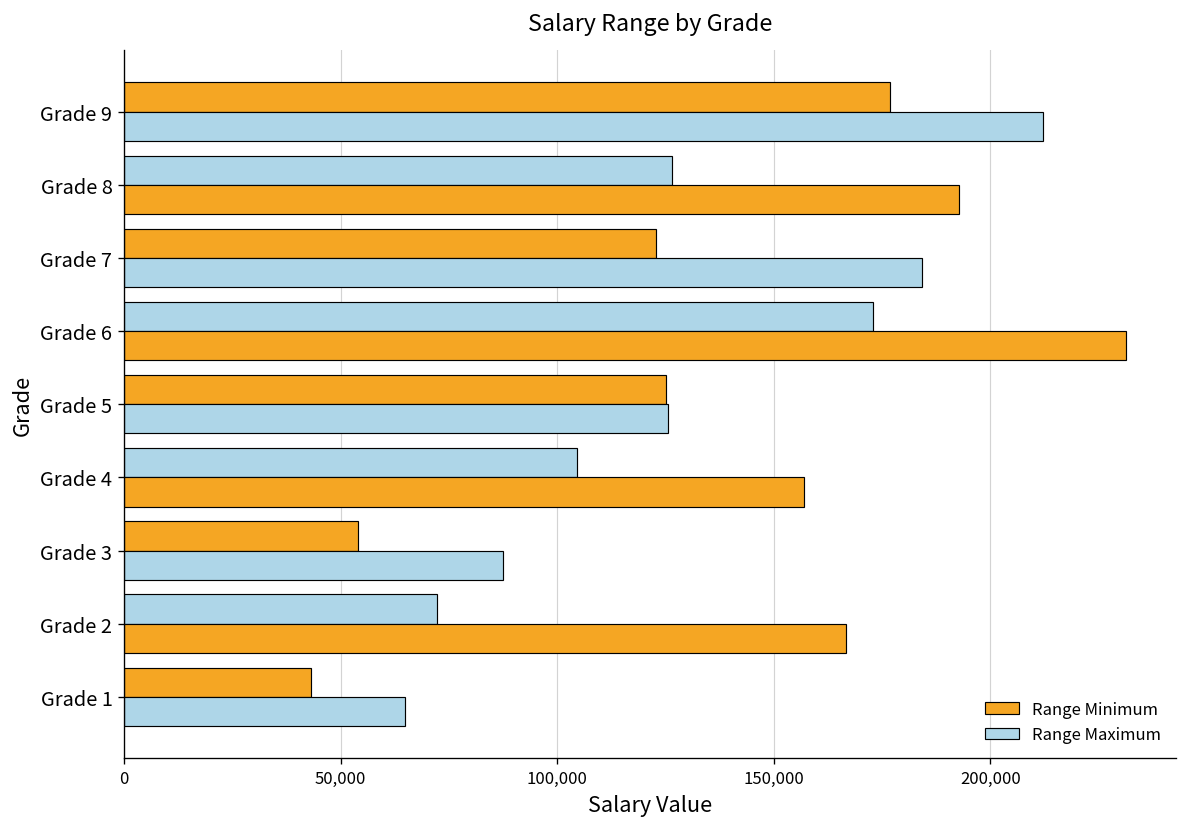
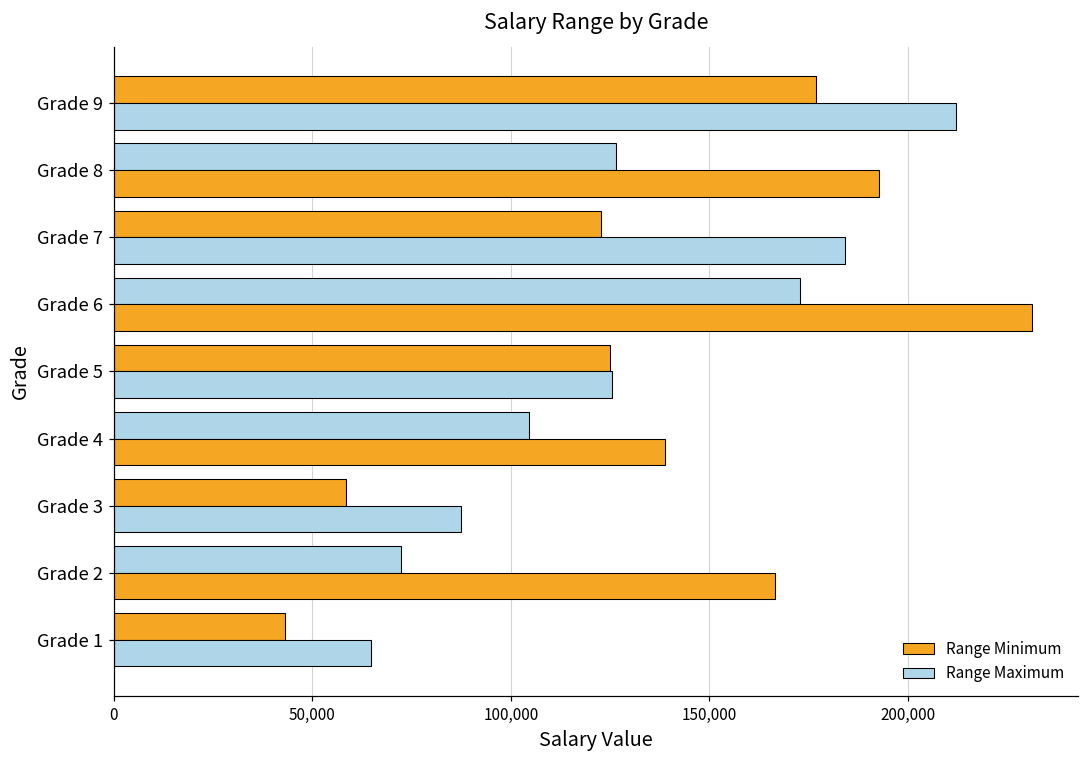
  {
    "Range Minimum": {
      "Grade 9": "177,000",
      "Grade 8": "126,000",
      "Grade 7": "123,000",
      "Grade 6": "173,000",
      "Grade 5": "125,000",
      "Grade 4": "105,000",
-     "Grade 3": "54,000",
+     "Grade 3": "58,000",
      "Grade 2": "72,000",
      "Grade 1": "43,000"
    },
    "Range Maximum": {
      "Grade 9": "212,000",
      "Grade 8": "193,000",
      "Grade 7": "184,000",
      "Grade 6": "231,000",
      "Grade 5": "125,000",
-     "Grade 4": "157,000",
+     "Grade 4": "139,000",
      "Grade 3": "88,000",
      "Grade 2": "167,000",
      "Grade 1": "65,000"
    }
  }
